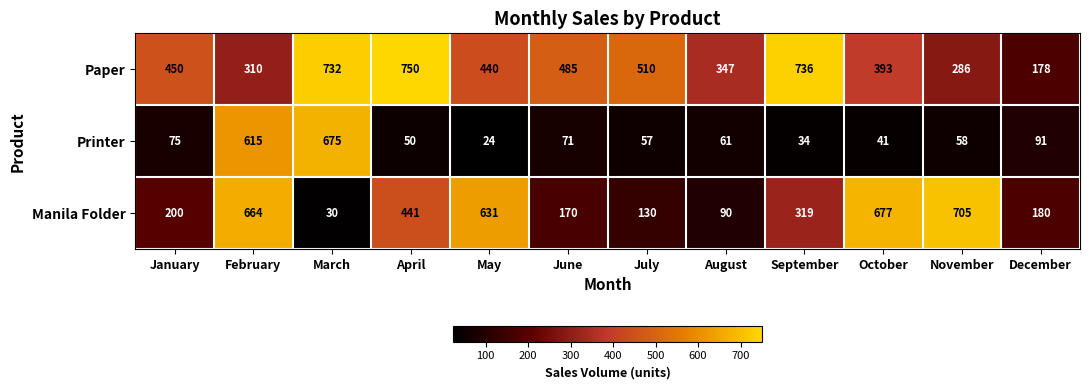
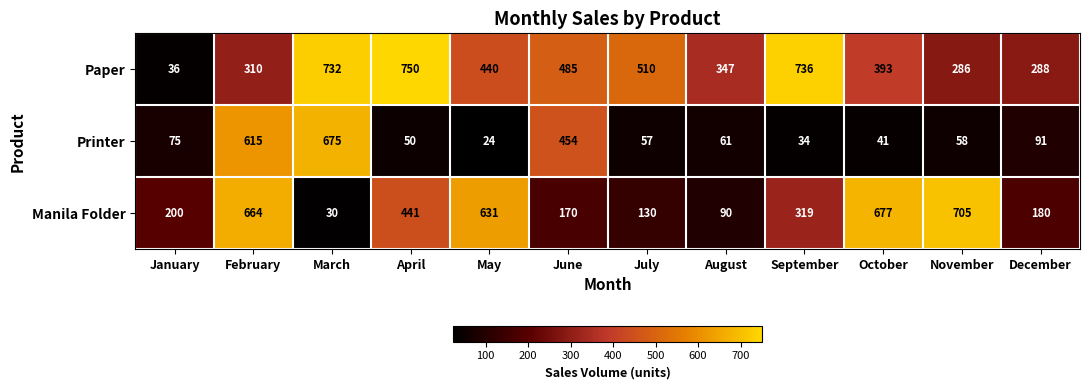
  {
    "Paper": {
-     "January": 450,
+     "January": 36,
      "February": 310,
      "March": 732,
      "April": 750,
      "May": 440,
      "June": 485,
      "July": 510,
      "August": 347,
      "September": 736,
      "October": 393,
      "November": 286,
-     "December": 178
+     "December": 288
    },
    "Printer": {
      "January": 75,
      "February": 615,
      "March": 675,
      "April": 50,
      "May": 24,
-     "June": 71,
+     "June": 454,
      "July": 57,
      "August": 61,
      "September": 34,
      "October": 41,
      "November": 58,
      "December": 91
    },
    "Manila Folder": {
      "January": 200,
      "February": 664,
      "March": 30,
      "April": 441,
      "May": 631,
      "June": 170,
      "July": 130,
      "August": 90,
      "September": 319,
      "October": 677,
      "November": 705,
      "December": 180
    }
  }
